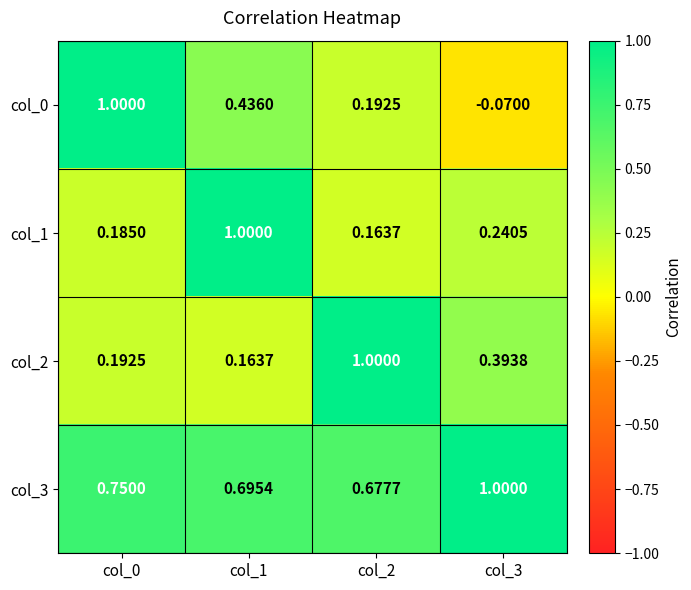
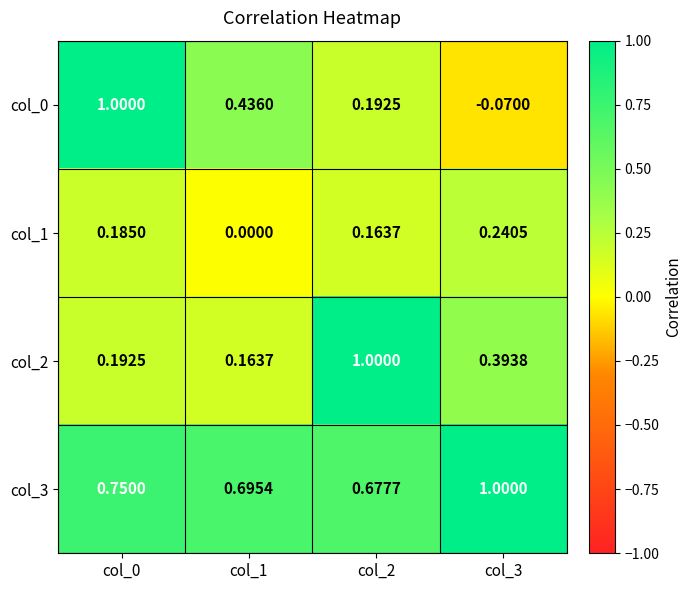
  {
    "col_0": {
      "col_0": 1.0000,
      "col_1": 0.4360,
      "col_2": 0.1925,
      "col_3": -0.0700
    },
    "col_1": {
      "col_0": 0.1850,
-     "col_1": 1.0000,
+     "col_1": 0.0000,
      "col_2": 0.1637,
      "col_3": 0.2405
    },
    "col_2": {
      "col_0": 0.1925,
      "col_1": 0.1637,
      "col_2": 1.0000,
      "col_3": 0.3938
    },
    "col_3": {
      "col_0": 0.7500,
      "col_1": 0.6954,
      "col_2": 0.6777,
      "col_3": 1.0000
    }
  }
